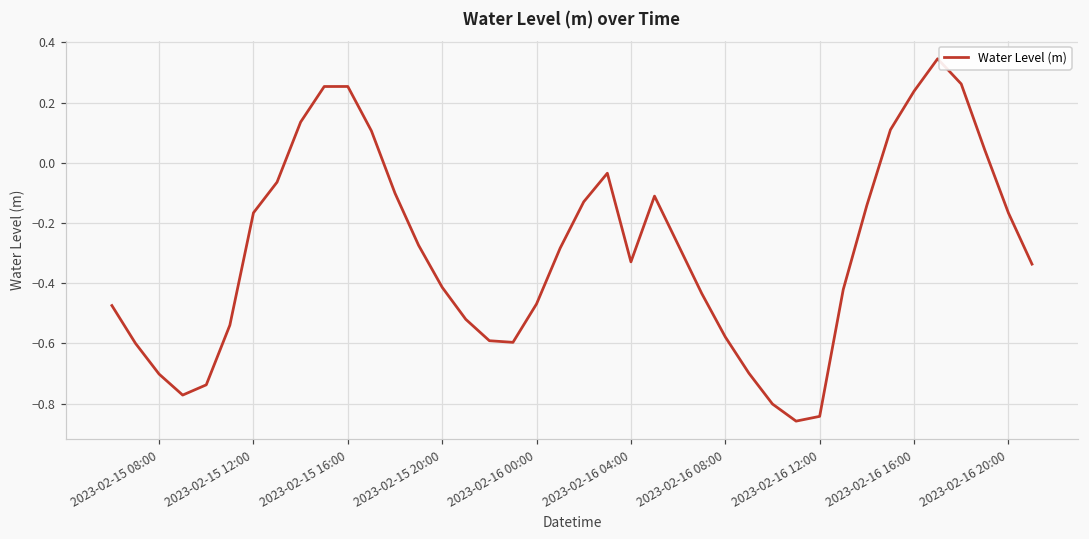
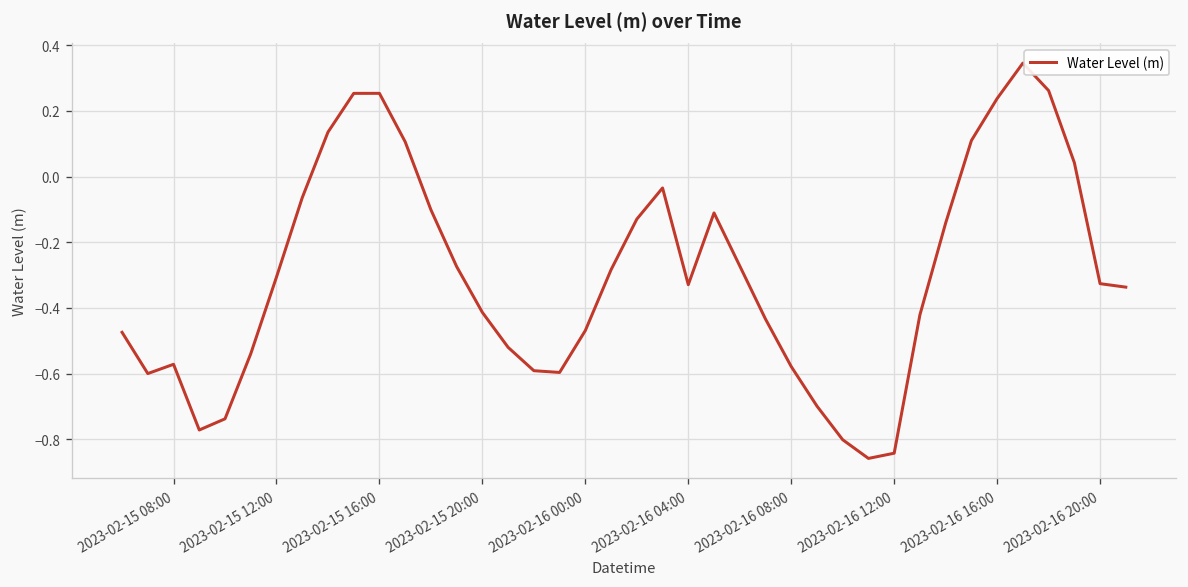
  {
-   "2023-02-15 08:00": -0.70,
-   "2023-02-15 12:00": -0.17,
+   "2023-02-15 08:00": -0.57,
+   "2023-02-15 12:00": -0.31,
    "2023-02-15 16:00": 0.25,
    "2023-02-15 20:00": -0.41,
    "2023-02-16 00:00": -0.47,
    "2023-02-16 04:00": -0.33,
    "2023-02-16 08:00": -0.58,
    "2023-02-16 12:00": -0.84,
    "2023-02-16 16:00": 0.24,
-   "2023-02-16 20:00": -0.17
+   "2023-02-16 20:00": -0.33
  }
